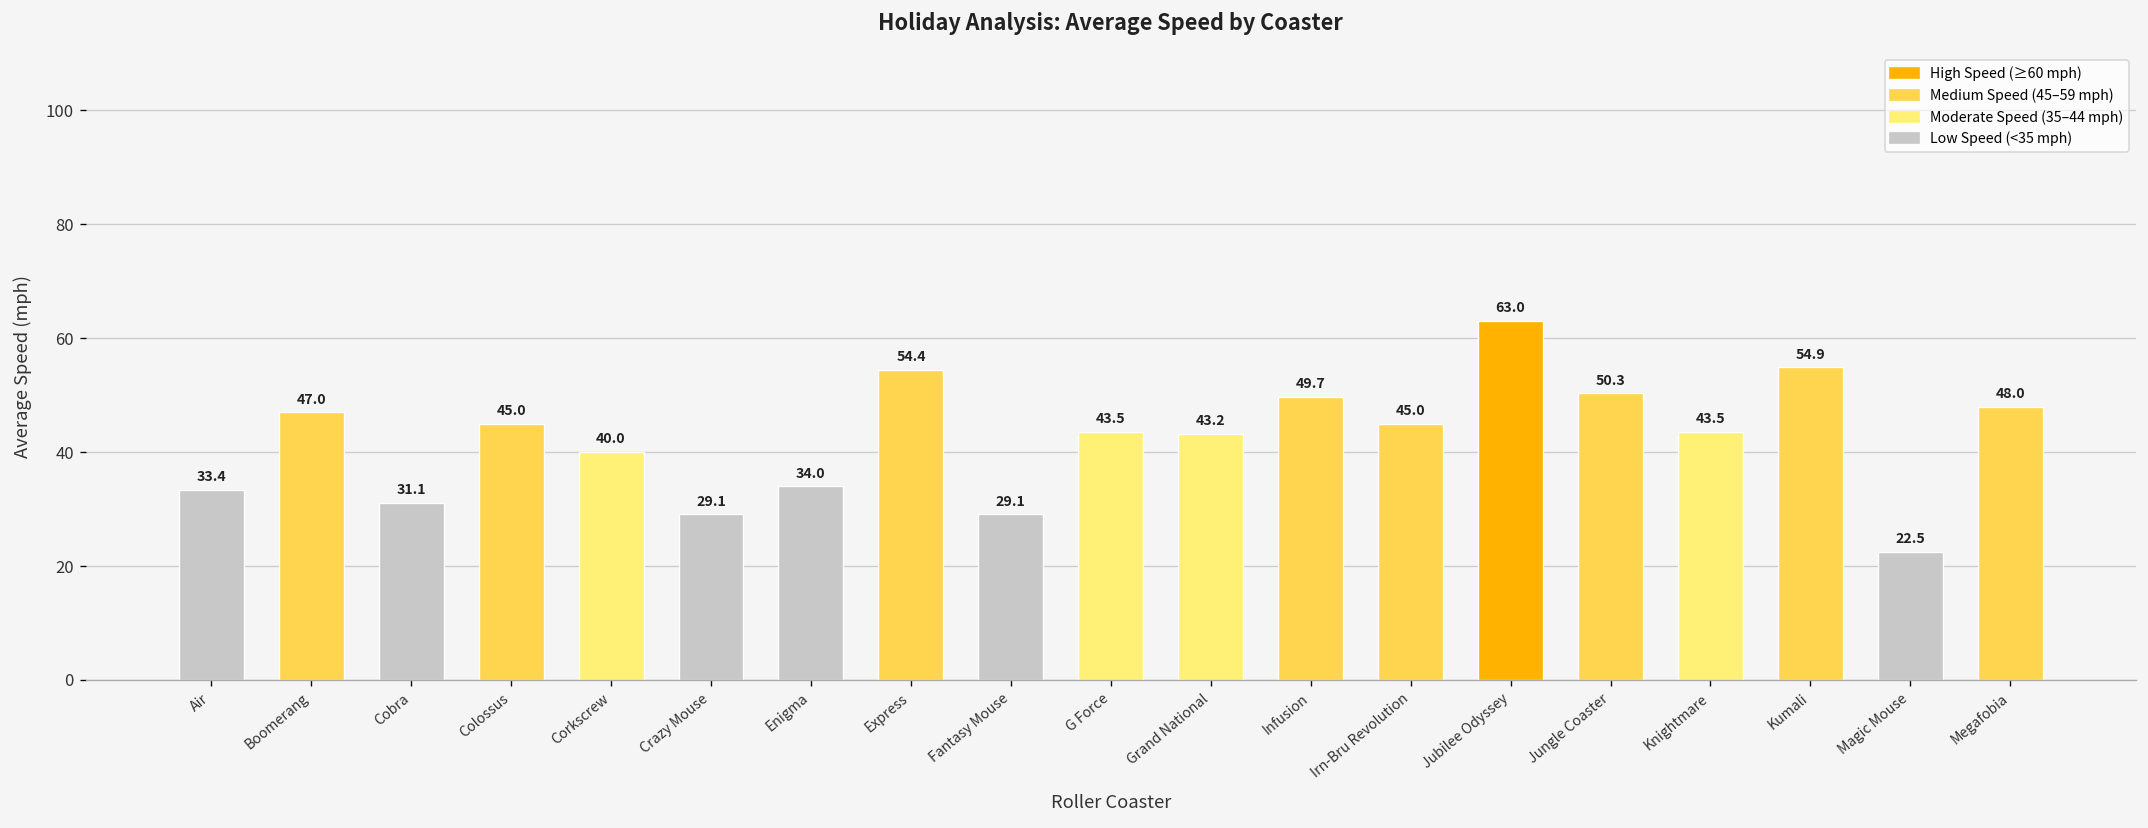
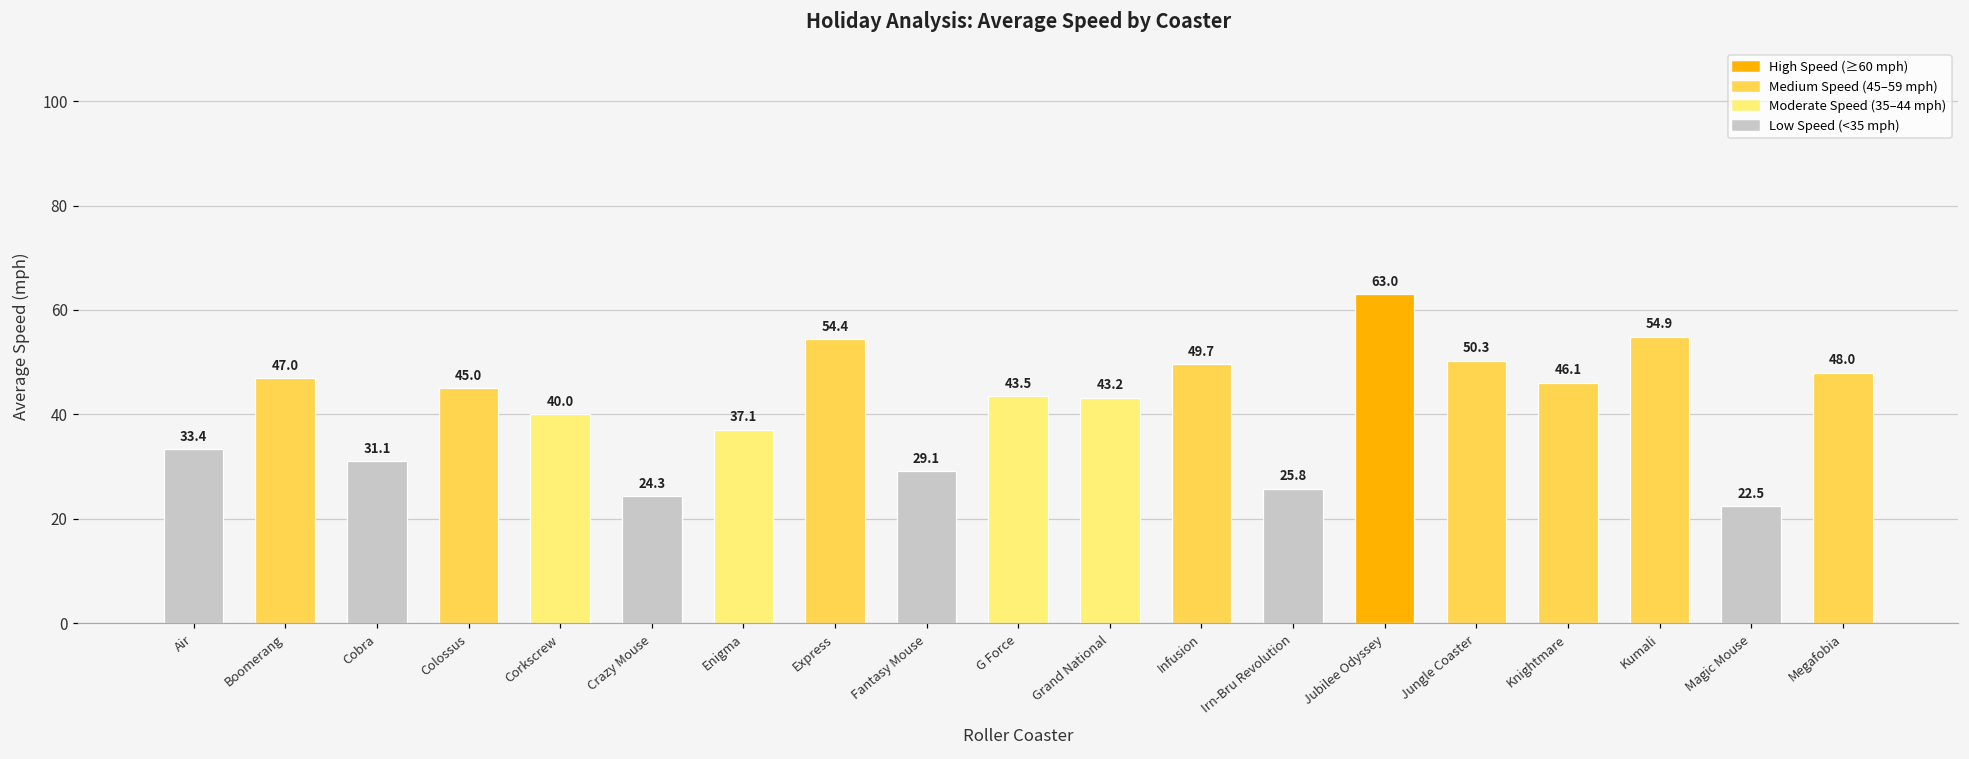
  {
    "Air": 33.4,
    "Boomerang": 47.0,
    "Cobra": 31.1,
    "Colossus": 45.0,
    "Corkscrew": 40.0,
-   "Crazy Mouse": 29.1,
-   "Enigma": 34.0,
+   "Crazy Mouse": 24.3,
+   "Enigma": 37.1,
    "Express": 54.4,
    "Fantasy Mouse": 29.1,
    "G Force": 43.5,
    "Grand National": 43.2,
    "Infusion": 49.7,
-   "Irn-Bru Revolution": 45.0,
+   "Irn-Bru Revolution": 25.8,
    "Jubilee Odyssey": 63.0,
    "Jungle Coaster": 50.3,
-   "Knightmare": 43.5,
+   "Knightmare": 46.1,
    "Kumali": 54.9,
    "Magic Mouse": 22.5,
    "Megafobia": 48.0
  }
